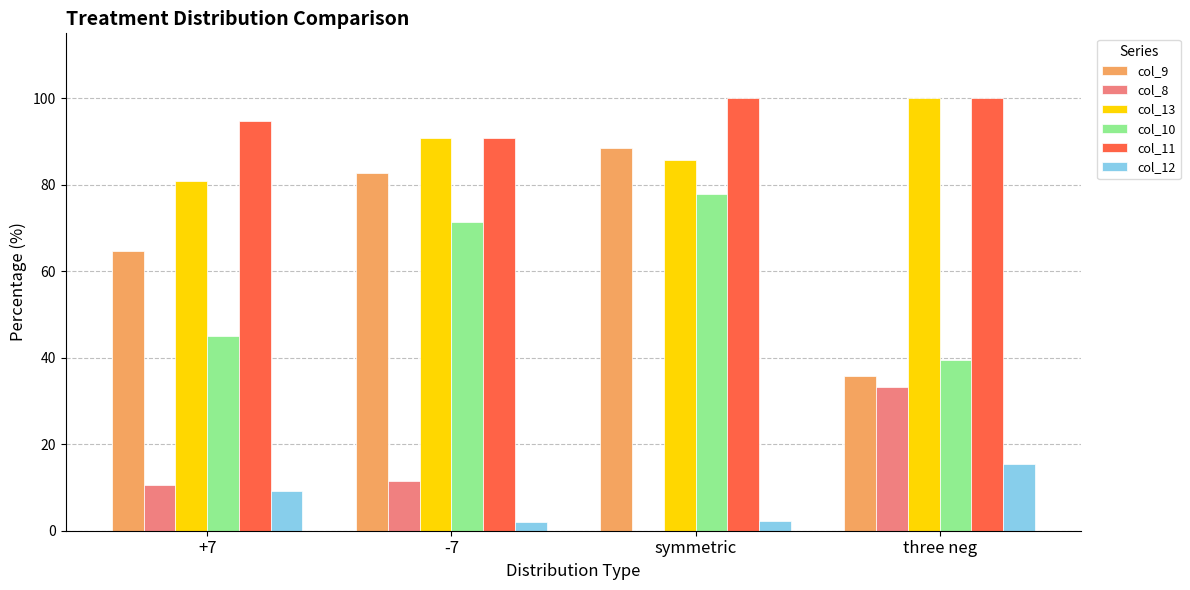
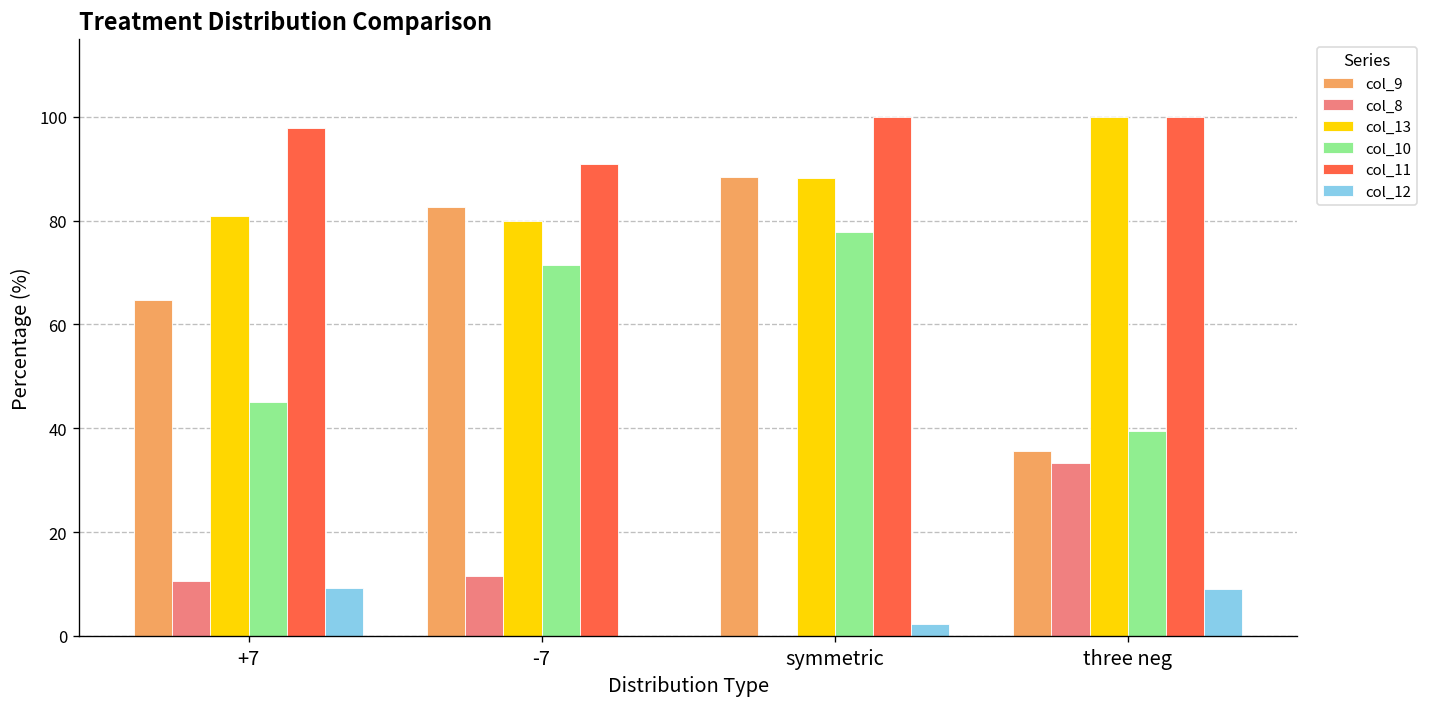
  {
    "col_13": {
      "+7": 81,
-     "-7": 91,
-     "symmetric": 86,
+     "-7": 80,
+     "symmetric": 88,
      "three neg": 100
    },
    "col_10": {
      "+7": 45,
      "-7": 71,
      "symmetric": 78,
      "three neg": 39
    },
    "col_11": {
-     "+7": 95,
+     "+7": 98,
      "-7": 91,
      "symmetric": 100,
      "three neg": 100
    },
    "col_12": {
      "+7": 9,
-     "-7": 2,
+     "-7": 0,
      "symmetric": 2,
-     "three neg": 15
+     "three neg": 9
    }
  }
